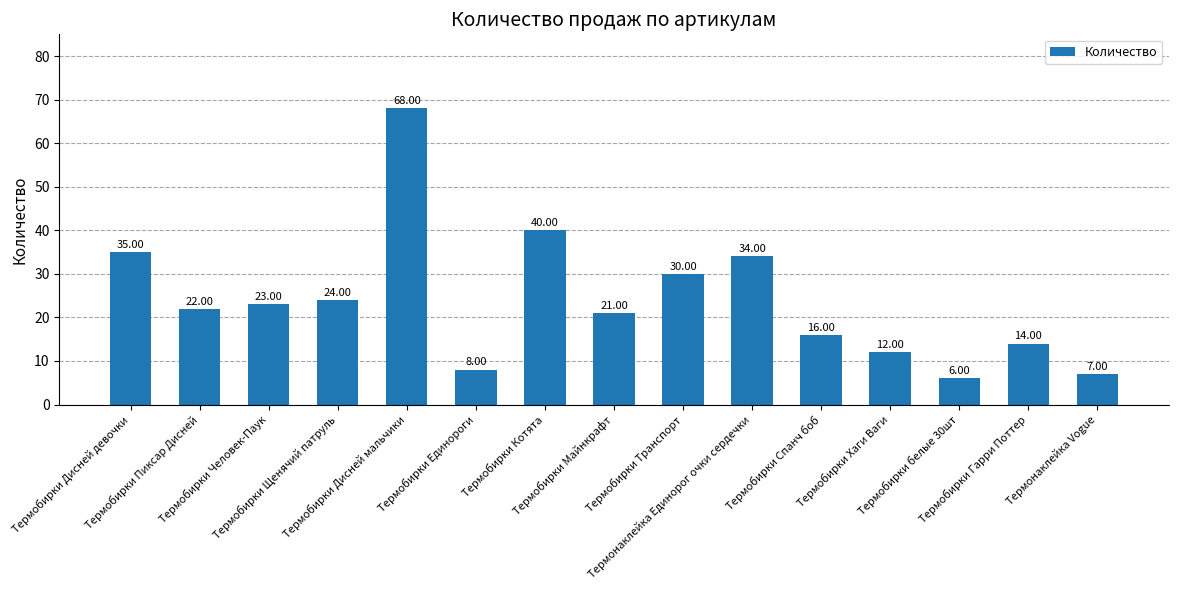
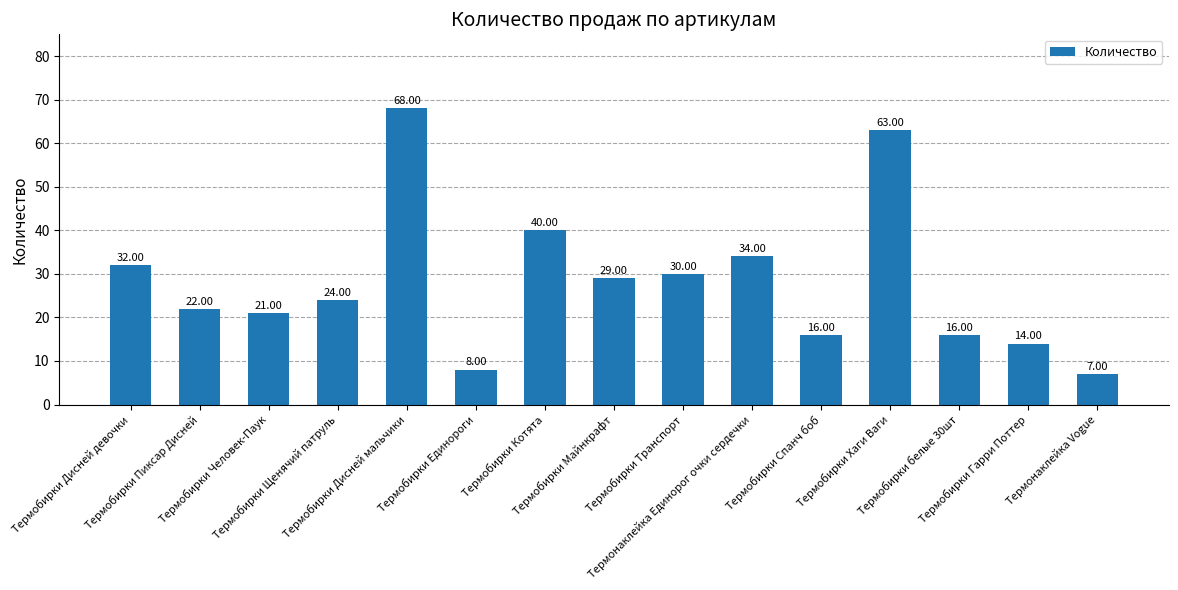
  {
-   "Термобирки Дисней девочки": 35.00,
+   "Термобирки Дисней девочки": 32.00,
    "Термобирки Пиксар Дисней": 22.00,
-   "Термобирки Человек-Паук": 23.00,
+   "Термобирки Человек-Паук": 21.00,
    "Термобирки Щенячий патруль": 24.00,
    "Термобирки Дисней мальчики": 68.00,
    "Термобирки Единороги": 8.00,
    "Термобирки Котята": 40.00,
-   "Термобирки Майнкрафт": 21.00,
+   "Термобирки Майнкрафт": 29.00,
    "Термобирки Транспорт": 30.00,
    "Термонаклейка Единорог очки сердечки": 34.00,
    "Термобирки Спанч боб": 16.00,
-   "Термобирки Хаги Ваги": 12.00,
-   "Термобирки белые 30шт": 6.00,
+   "Термобирки Хаги Ваги": 63.00,
+   "Термобирки белые 30шт": 16.00,
    "Термобирки Гарри Поттер": 14.00,
    "Термонаклейка Vogue": 7.00
  }
